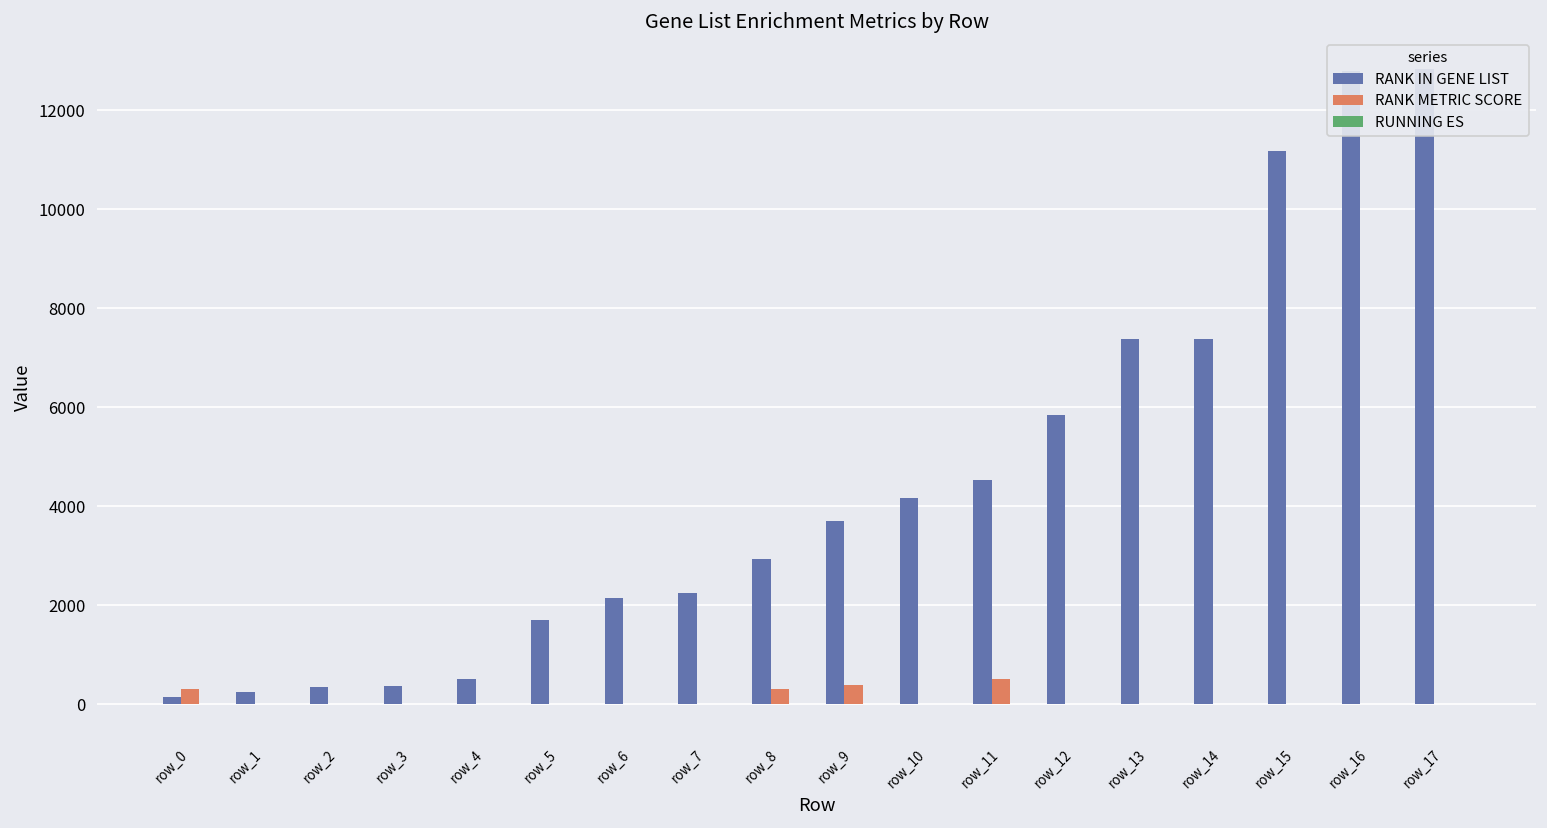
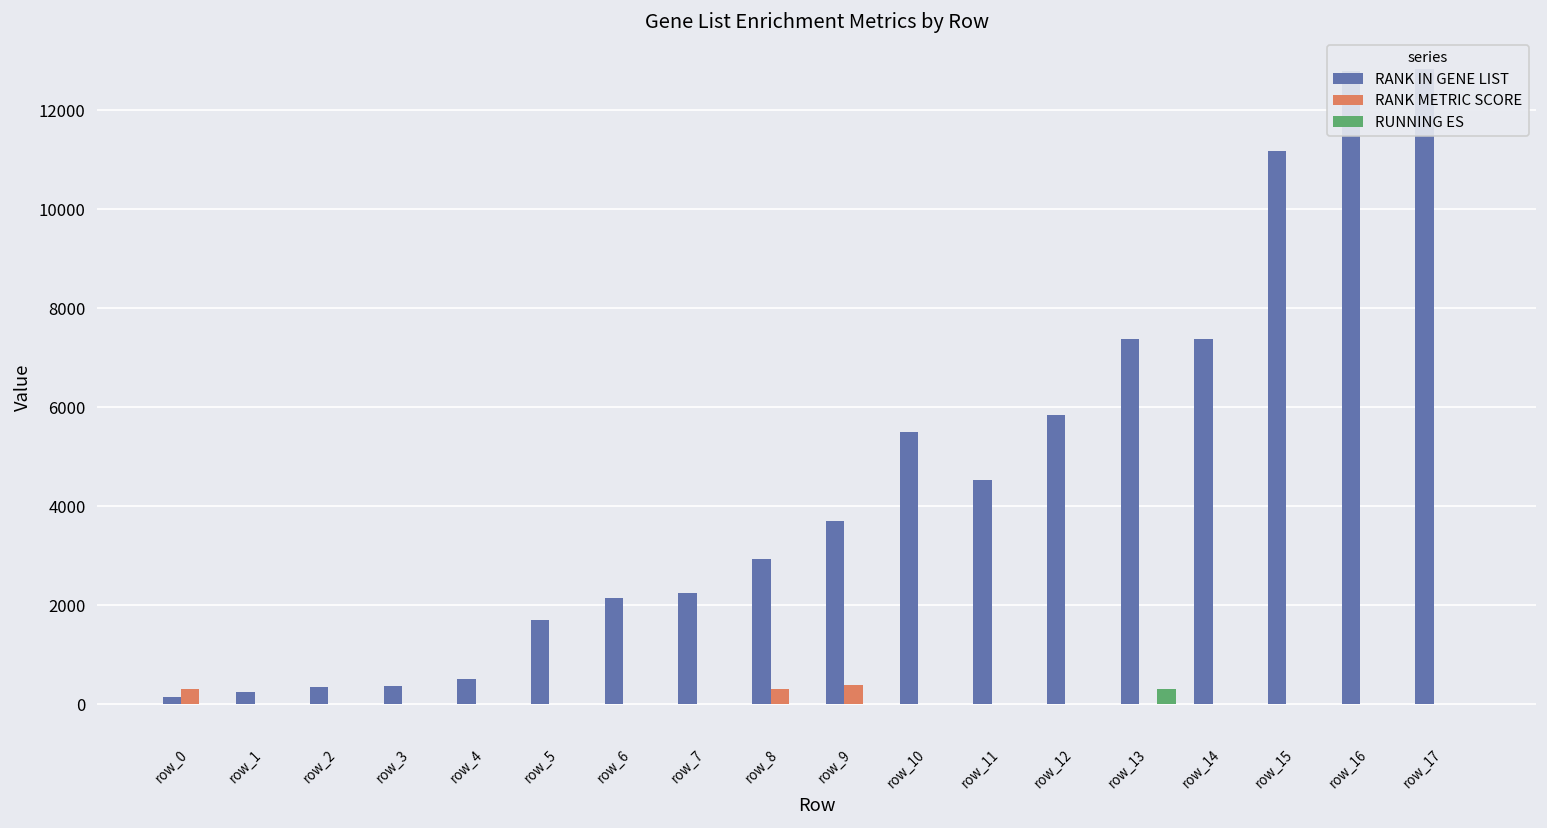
  {
    "RANK IN GENE LIST": {
      "row_0": 200,
      "row_1": 300,
      "row_2": 400,
      "row_3": 400,
      "row_4": 500,
      "row_5": 1700,
      "row_6": 2100,
      "row_7": 2200,
      "row_8": 2900,
      "row_9": 3700,
-     "row_10": 4200,
+     "row_10": 5500,
      "row_11": 4500,
      "row_12": 5900,
      "row_13": 7400,
      "row_14": 7400,
      "row_15": 11200
    },
    "RANK METRIC SCORE": {
      "row_0": 300,
      "row_8": 300,
      "row_9": 400,
-     "row_11": 500,
+     "row_11": 0,
      "row_13": 0,
      "row_14": 0
    },
    "RUNNING ES": {
-     "row_13": 0
+     "row_13": 300
    }
  }
